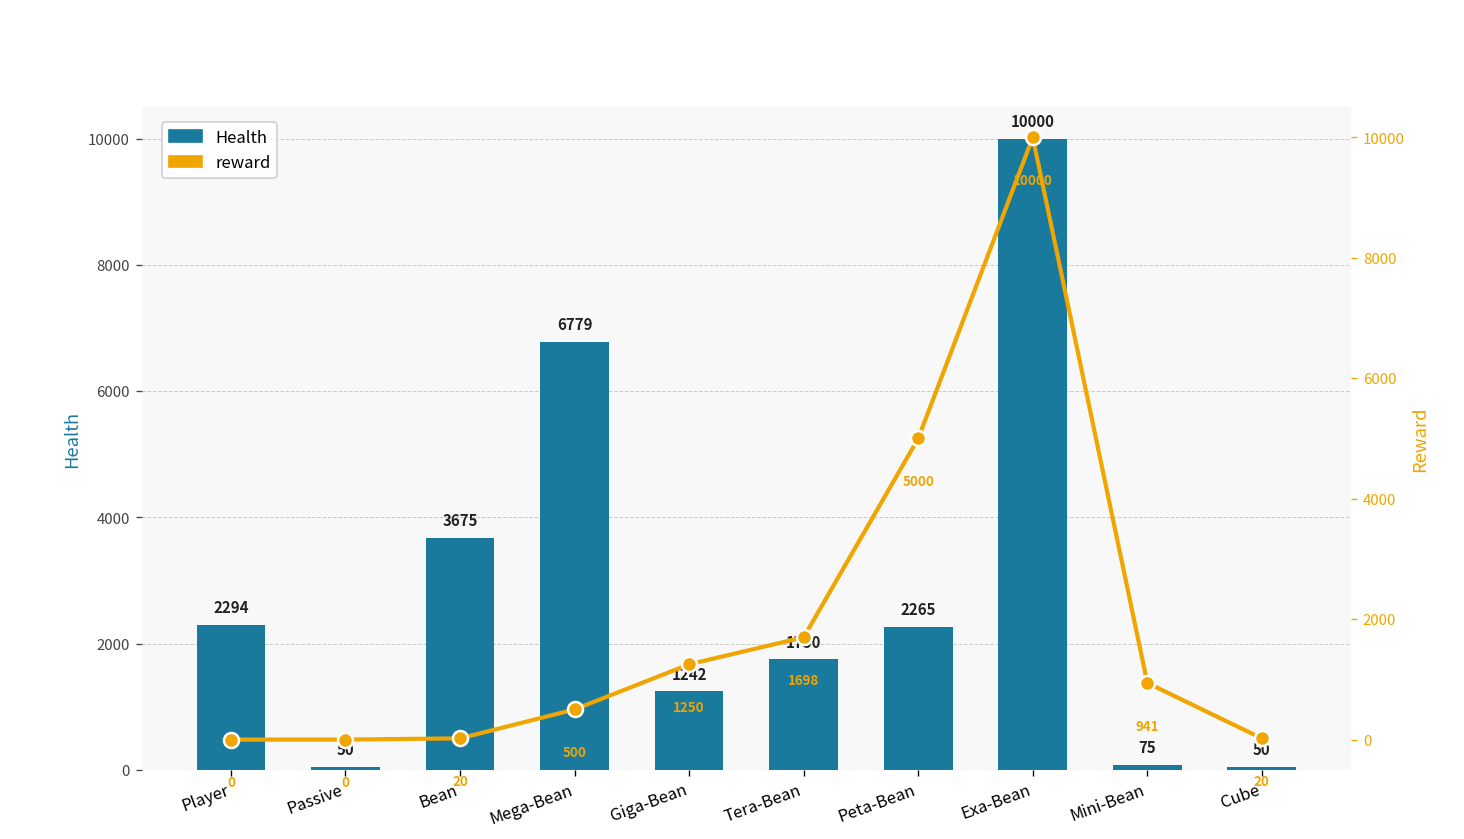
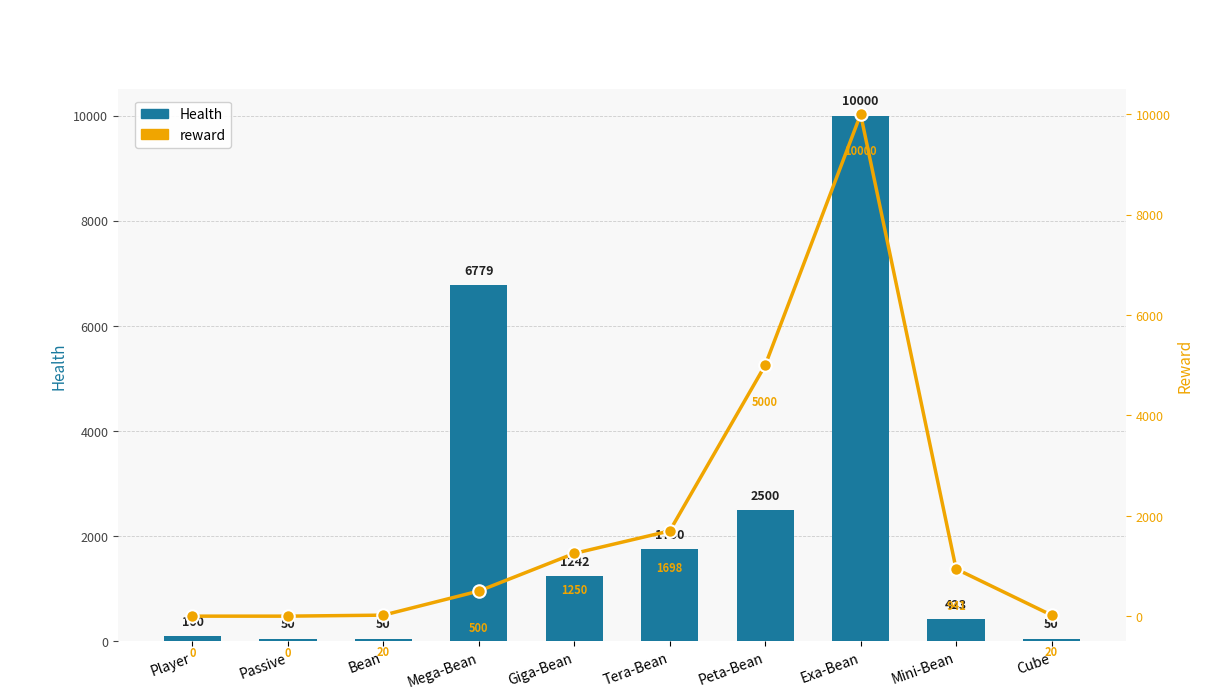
  {
    "Health": {
-     "Player": 2294,
-     "Bean": 3675,
+     "Player": 100,
+     "Bean": 50,
      "Mega-Bean": 6779,
-     "Peta-Bean": 2265,
+     "Peta-Bean": 2500,
      "Exa-Bean": 10000,
-     "Mini-Bean": 75,
+     "Mini-Bean": 423,
      "Cube": 50
    },
    "reward": {
      "Exa-Bean": 10000
    }
  }
